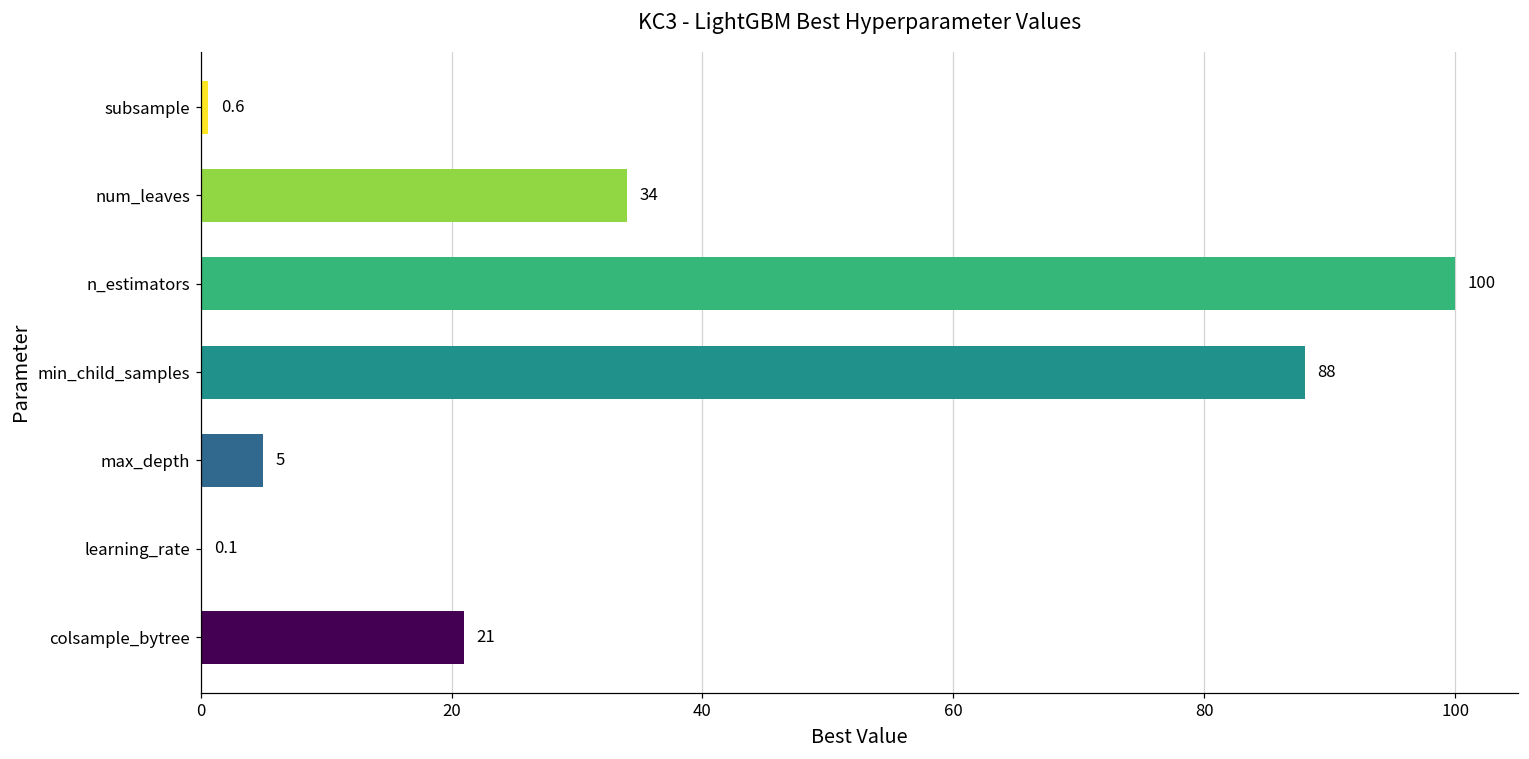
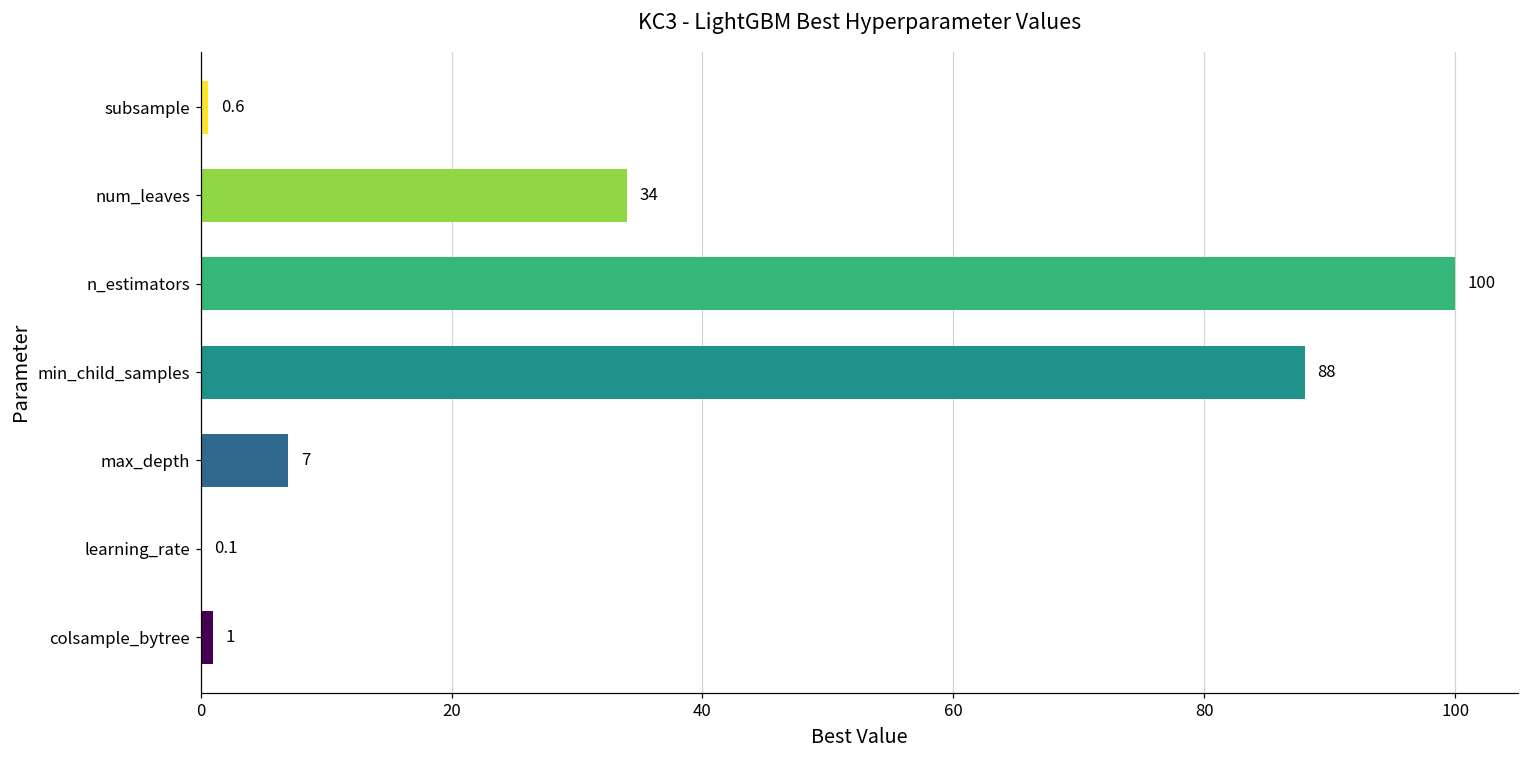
  {
    "subsample": 0.6,
    "num_leaves": 34,
    "n_estimators": 100,
    "min_child_samples": 88,
-   "max_depth": 5,
+   "max_depth": 7,
    "learning_rate": 0.1,
-   "colsample_bytree": 21
+   "colsample_bytree": 1
  }
